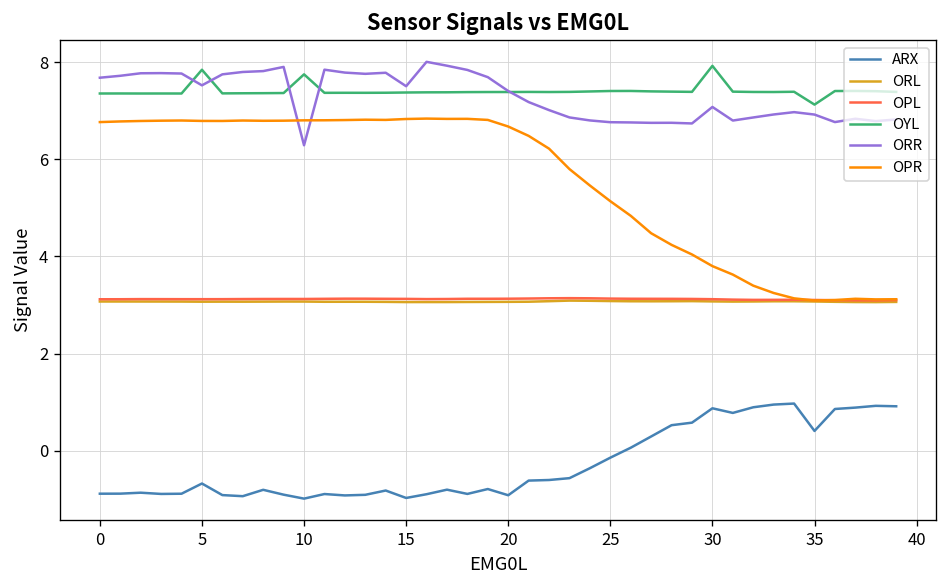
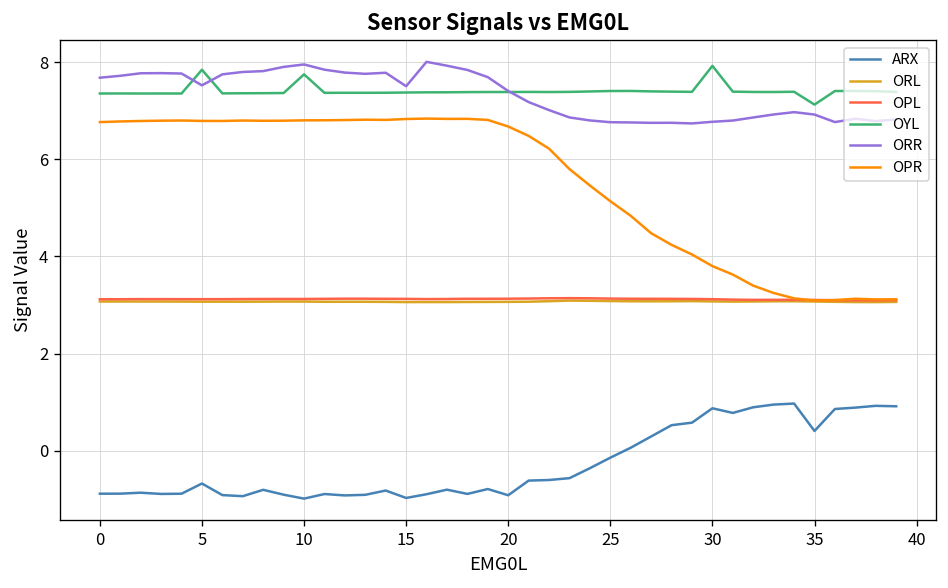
  {
    "ARX": {
      "0": -0.9,
      "5": -0.7,
      "10": -1.0,
      "15": -1.0,
      "20": -0.9,
      "25": -0.1,
      "30": 0.9,
      "35": 0.4
    },
    "OPL": {
      "15": 3.1,
      "20": 3.1
    },
    "OYL": {
      "0": 7.4,
      "5": 7.8,
      "10": 7.8,
      "15": 7.4,
      "25": 7.4,
      "30": 7.9,
      "35": 7.1
    },
    "ORR": {
      "0": 7.7,
      "5": 7.5,
-     "10": 6.3,
+     "10": 8.0,
      "15": 7.5,
      "25": 6.8,
-     "30": 7.1,
+     "30": 6.8,
      "35": 6.9
    }
  }
